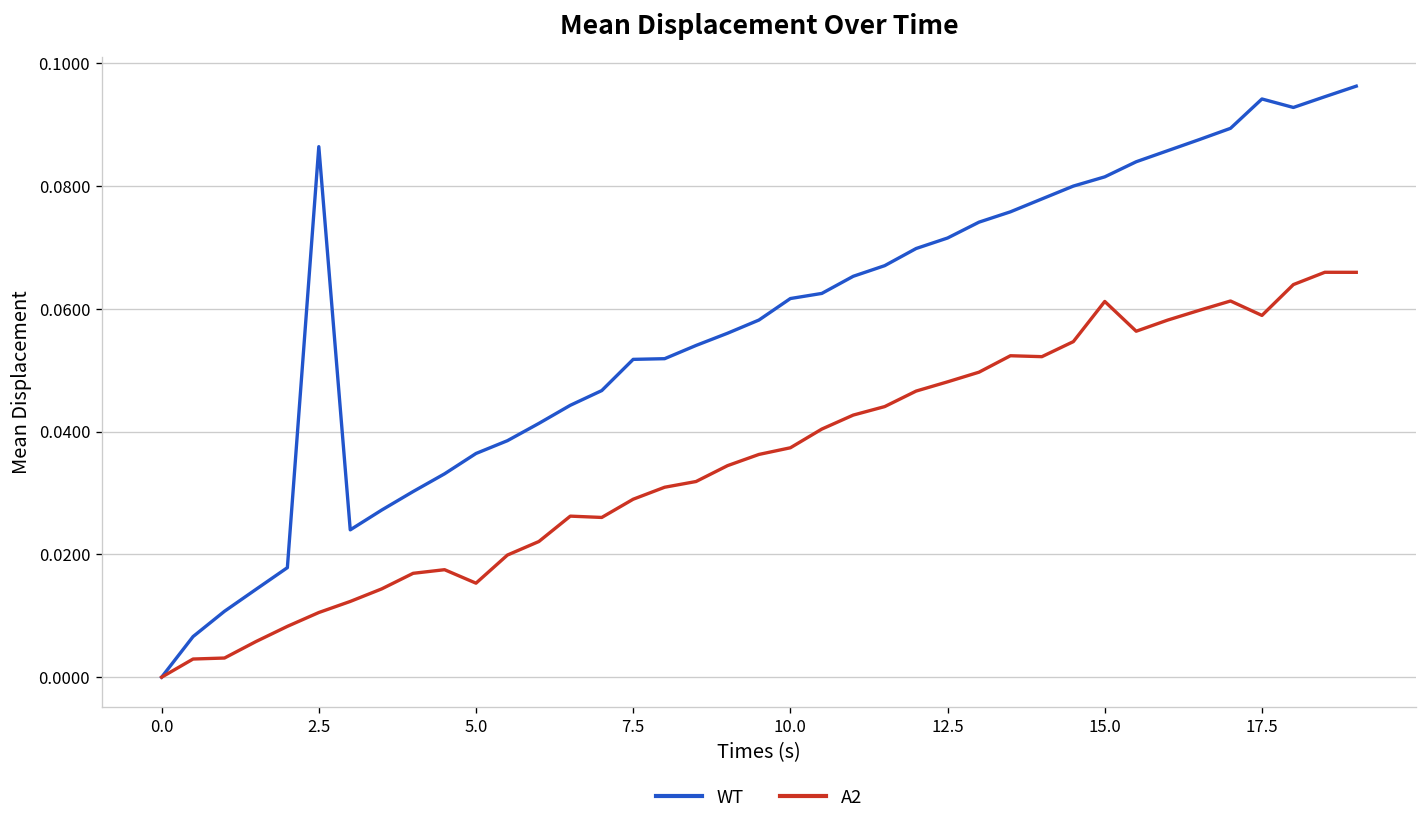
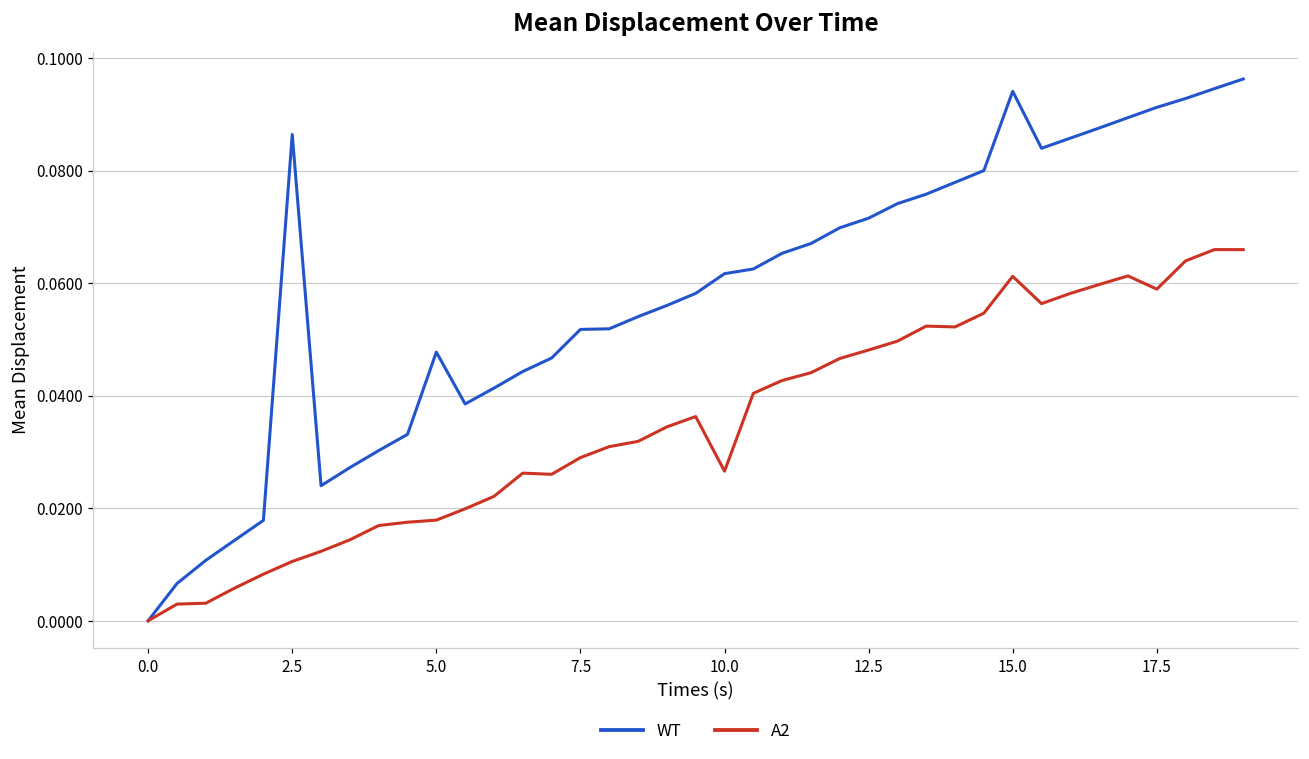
  {
    "WT": {
      "2.5": 0.086,
-     "5.0": 0.036,
+     "5.0": 0.048,
      "7.5": 0.052,
      "10.0": 0.062,
      "12.5": 0.072,
-     "15.0": 0.082,
-     "17.5": 0.094
+     "15.0": 0.094,
+     "17.5": 0.091
    },
    "A2": {
      "2.5": 0.011,
-     "5.0": 0.015,
+     "5.0": 0.018,
      "7.5": 0.029,
-     "10.0": 0.037,
+     "10.0": 0.027,
      "12.5": 0.048,
      "15.0": 0.061,
      "17.5": 0.059
    }
  }
